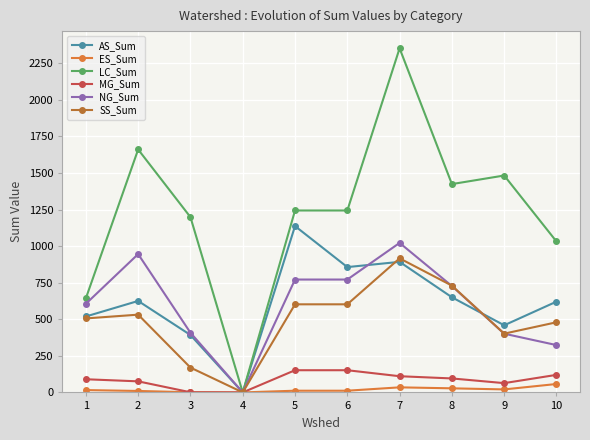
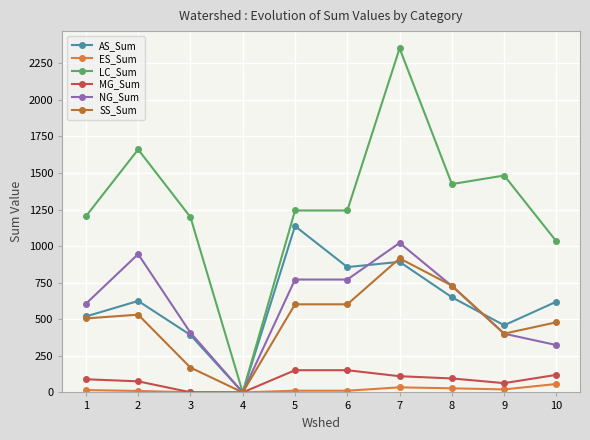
  {
    "AS_Sum": {
      "2": 630,
      "5": 1140,
      "6": 860,
      "7": 890,
      "8": 650,
      "9": 460,
      "10": 620
    },
    "LC_Sum": {
-     "1": 640,
+     "1": 1200,
      "2": 1660,
      "3": 1200,
      "5": 1240,
      "6": 1240,
      "7": 2350,
      "8": 1420,
      "9": 1480,
      "10": 1030
    },
    "NG_Sum": {
      "1": 610,
      "2": 950,
      "5": 770,
      "6": 770,
      "7": 1020,
      "10": 320
    }
  }
